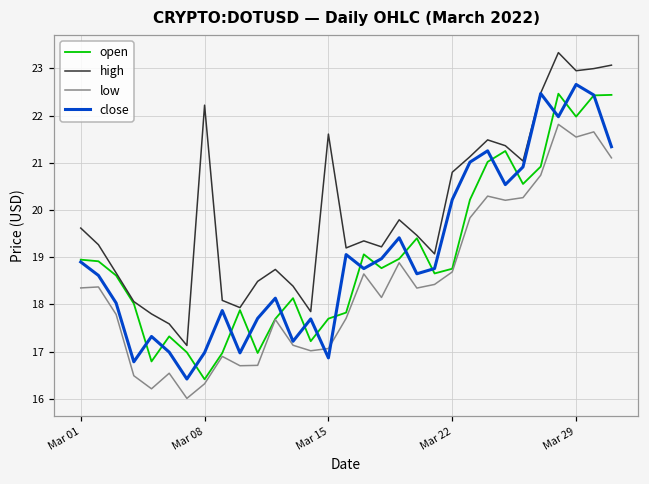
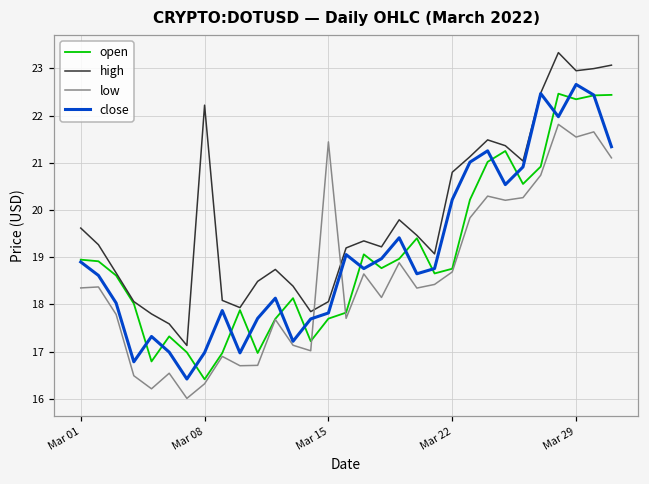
  {
    "open": {
      "Mar 08": 16.4,
      "Mar 15": 17.7,
      "Mar 22": 18.8,
-     "Mar 29": 22.0
+     "Mar 29": 22.3
    },
    "high": {
      "Mar 01": 19.6,
      "Mar 08": 22.2,
-     "Mar 15": 21.6,
+     "Mar 15": 18.1,
      "Mar 22": 20.8,
      "Mar 29": 23.0
    },
    "low": {
      "Mar 01": 18.3,
      "Mar 08": 16.3,
-     "Mar 15": 17.1,
+     "Mar 15": 21.4,
      "Mar 22": 18.7,
      "Mar 29": 21.5
    },
    "close": {
      "Mar 08": 17.0,
-     "Mar 15": 16.9,
+     "Mar 15": 17.8,
      "Mar 22": 20.2,
      "Mar 29": 22.7
    }
  }
